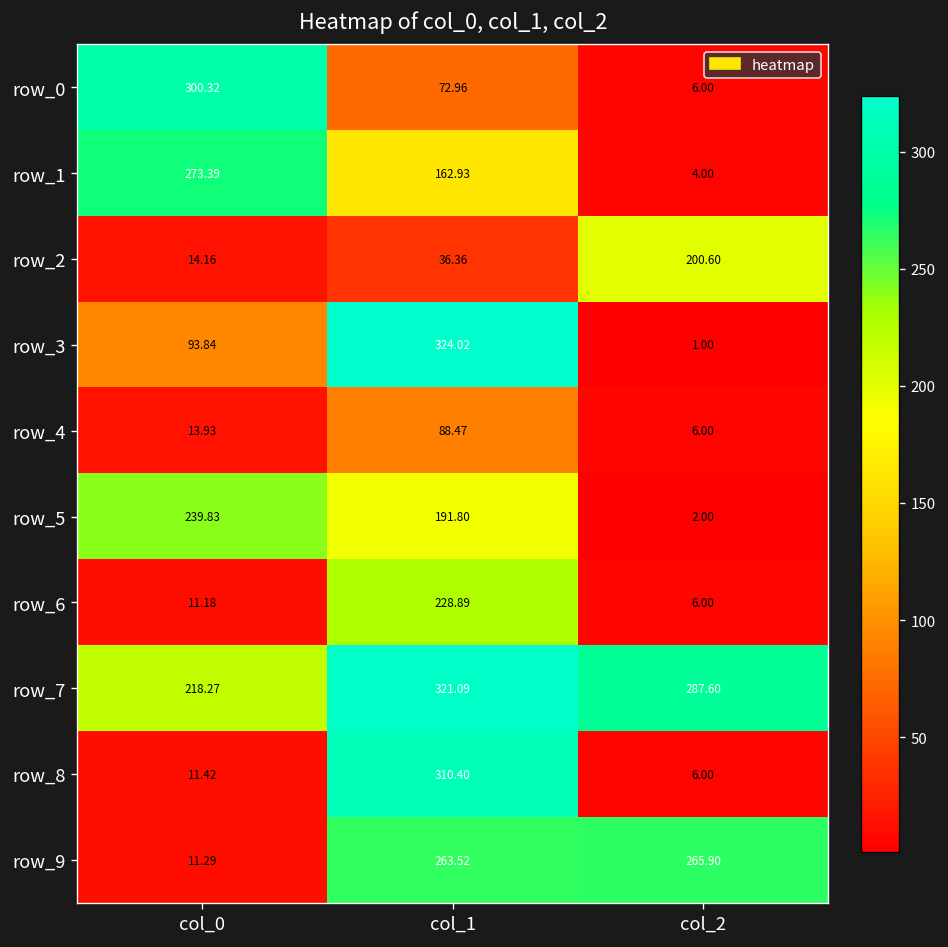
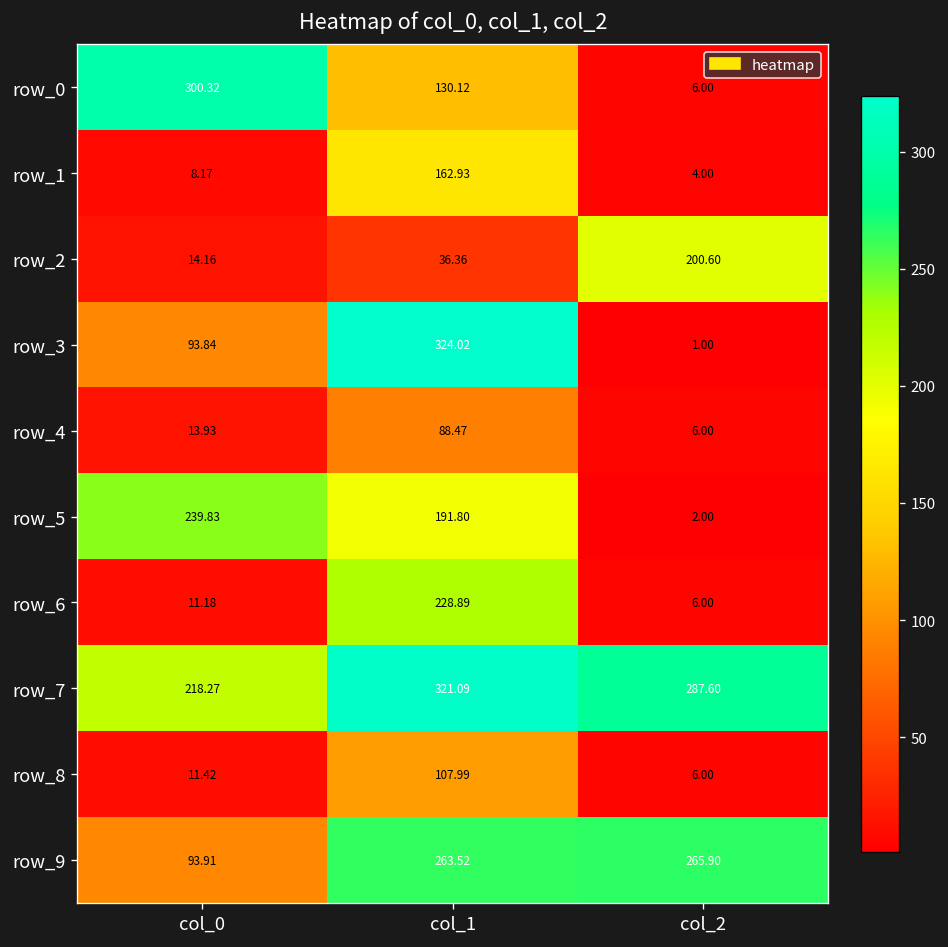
  {
    "row_0": {
      "col_0": 300.32,
-     "col_1": 72.96,
+     "col_1": 130.12,
      "col_2": 6.00
    },
    "row_1": {
-     "col_0": 273.39,
+     "col_0": 8.17,
      "col_1": 162.93,
      "col_2": 4.00
    },
    "row_2": {
      "col_0": 14.16,
      "col_1": 36.36,
      "col_2": 200.60
    },
    "row_3": {
      "col_0": 93.84,
      "col_1": 324.02,
      "col_2": 1.00
    },
    "row_4": {
      "col_0": 13.93,
      "col_1": 88.47,
      "col_2": 6.00
    },
    "row_5": {
      "col_0": 239.83,
      "col_1": 191.80,
      "col_2": 2.00
    },
    "row_6": {
      "col_0": 11.18,
      "col_1": 228.89,
      "col_2": 6.00
    },
    "row_7": {
      "col_0": 218.27,
      "col_1": 321.09,
      "col_2": 287.60
    },
    "row_8": {
      "col_0": 11.42,
-     "col_1": 310.40,
+     "col_1": 107.99,
      "col_2": 6.00
    },
    "row_9": {
-     "col_0": 11.29,
+     "col_0": 93.91,
      "col_1": 263.52,
      "col_2": 265.90
    }
  }
